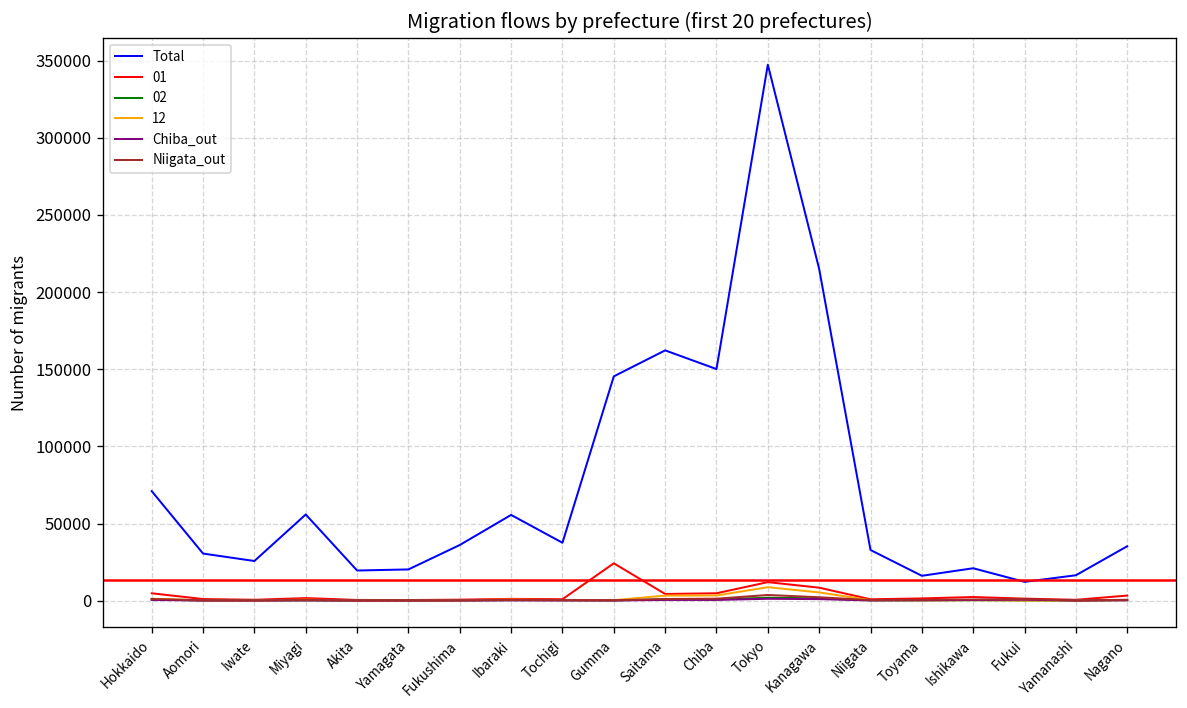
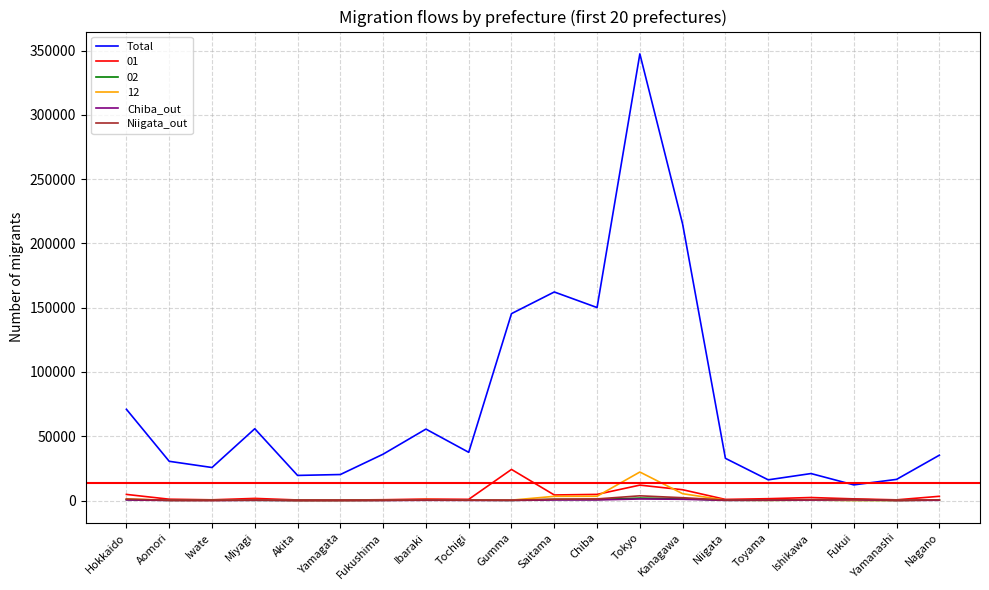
  {
    "Total": {
      "Hokkaido": 71000,
      "Aomori": 31000,
      "Iwate": 26000,
      "Miyagi": 56000,
      "Akita": 20000,
      "Yamagata": 20000,
      "Fukushima": 36000,
      "Ibaraki": 56000,
      "Tochigi": 38000,
      "Gumma": 145000,
      "Saitama": 162000,
      "Chiba": 150000,
      "Tokyo": 347000,
      "Kanagawa": 215000,
      "Niigata": 33000,
      "Toyama": 16000,
      "Ishikawa": 21000,
      "Fukui": 12000,
      "Yamanashi": 16000,
      "Nagano": 35000
    },
    "01": {
      "Hokkaido": 5000,
      "Gumma": 24000,
      "Tokyo": 12000,
      "Kanagawa": 8000,
      "Nagano": 3000
    },
    "12": {
-     "Tokyo": 9000,
+     "Tokyo": 22000,
      "Kanagawa": 5000
    }
  }
